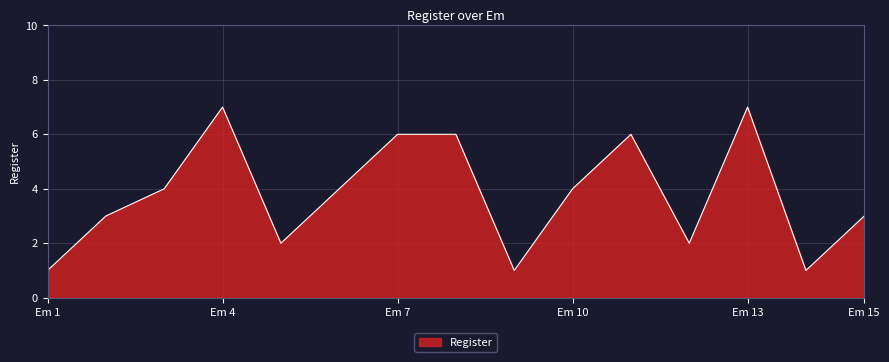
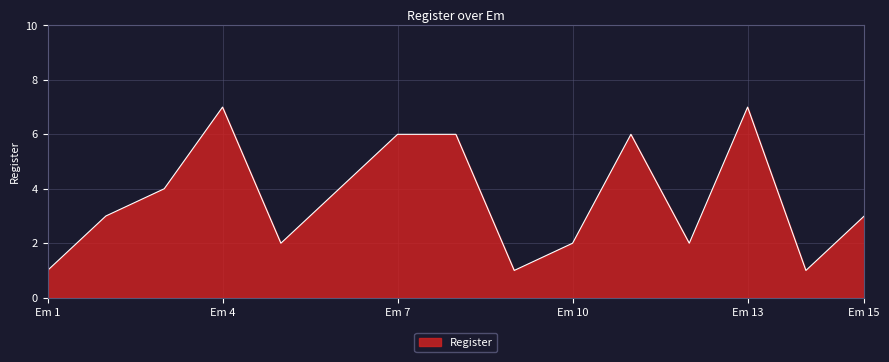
  {
    "Em 1": 1,
    "Em 4": 7,
    "Em 7": 6,
-   "Em 10": 4,
+   "Em 10": 2,
    "Em 13": 7,
    "Em 15": 3
  }
